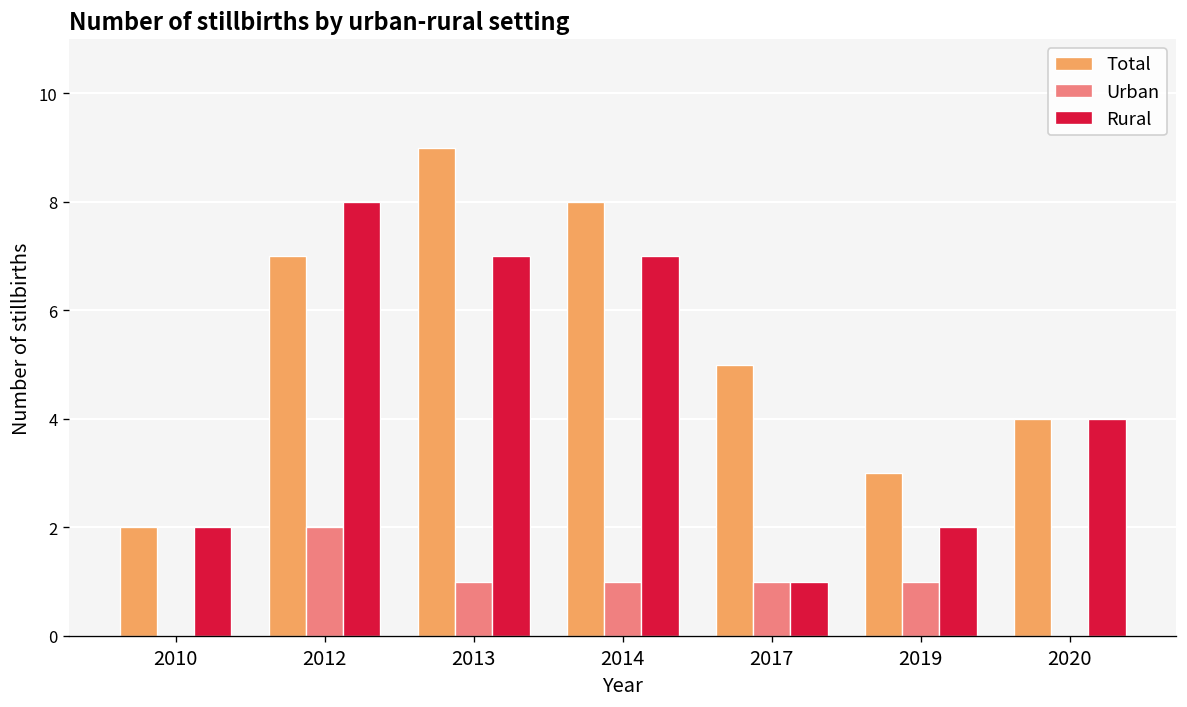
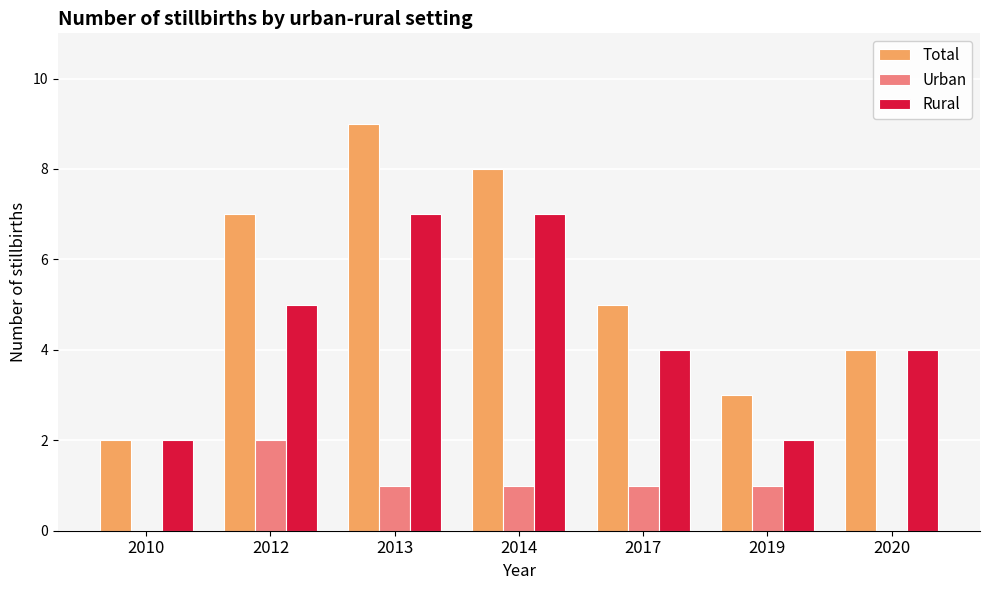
  {
    "Rural": {
      "2010": 2,
-     "2012": 8,
+     "2012": 5,
      "2013": 7,
      "2014": 7,
-     "2017": 1,
+     "2017": 4,
      "2019": 2,
      "2020": 4
    }
  }
